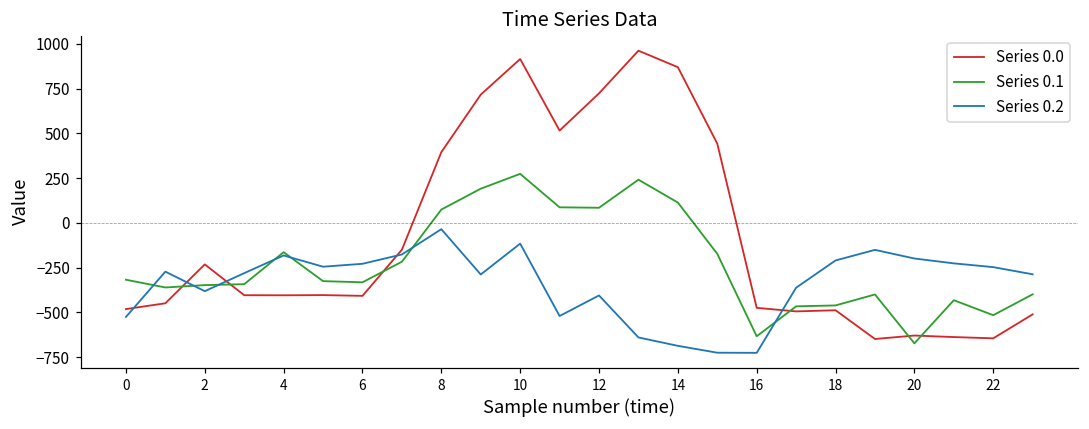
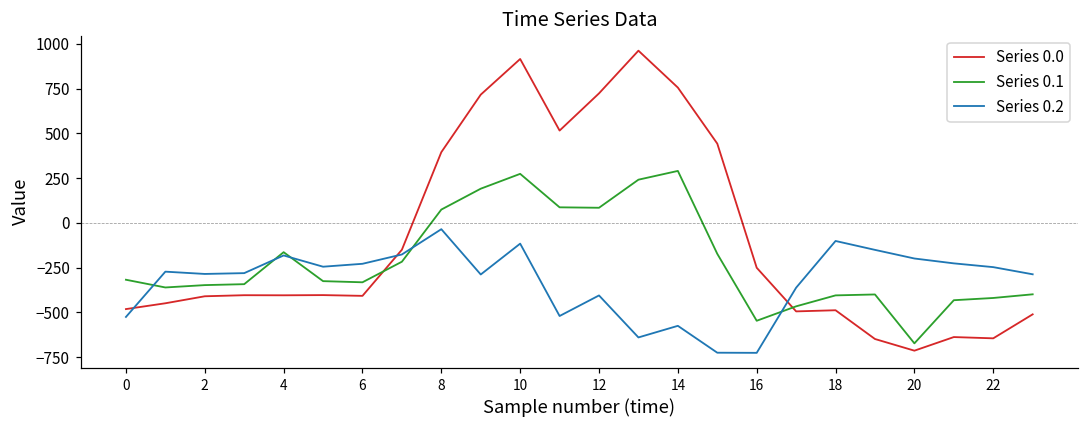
  {
    "Series 0.0": {
      "0": -480,
-     "2": -230,
+     "2": -410,
      "4": -400,
      "6": -410,
      "8": 400,
      "10": 920,
      "12": 720,
-     "14": 870,
-     "16": -480,
+     "14": 760,
+     "16": -250,
      "18": -490,
-     "20": -630,
+     "20": -710,
      "22": -650
    },
    "Series 0.1": {
      "0": -320,
      "2": -350,
      "4": -160,
      "6": -330,
      "8": 70,
      "10": 270,
      "12": 80,
-     "14": 110,
-     "16": -630,
-     "18": -460,
+     "14": 290,
+     "16": -550,
+     "18": -410,
      "20": -670,
-     "22": -520
+     "22": -420
    },
    "Series 0.2": {
      "0": -530,
-     "2": -380,
+     "2": -290,
      "4": -180,
      "6": -230,
      "8": -40,
      "10": -120,
      "12": -410,
-     "14": -690,
+     "14": -580,
      "16": -730,
-     "18": -210,
+     "18": -100,
      "20": -200,
      "22": -250
    }
  }
